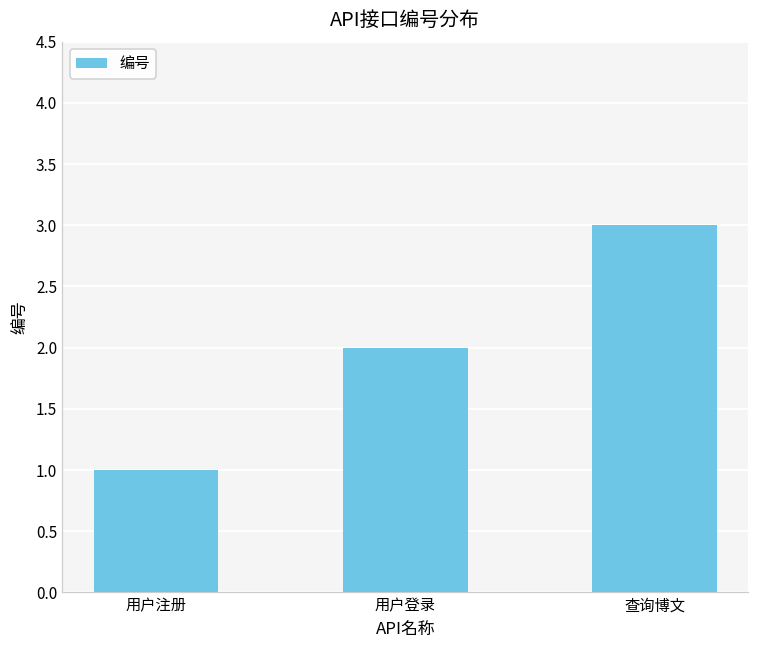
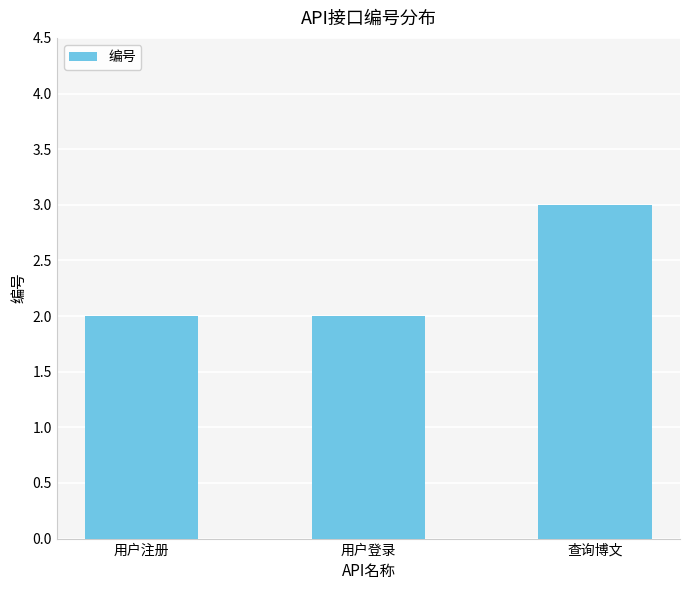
  {
-   "用户注册": 1,
+   "用户注册": 2,
    "用户登录": 2,
    "查询博文": 3
  }
